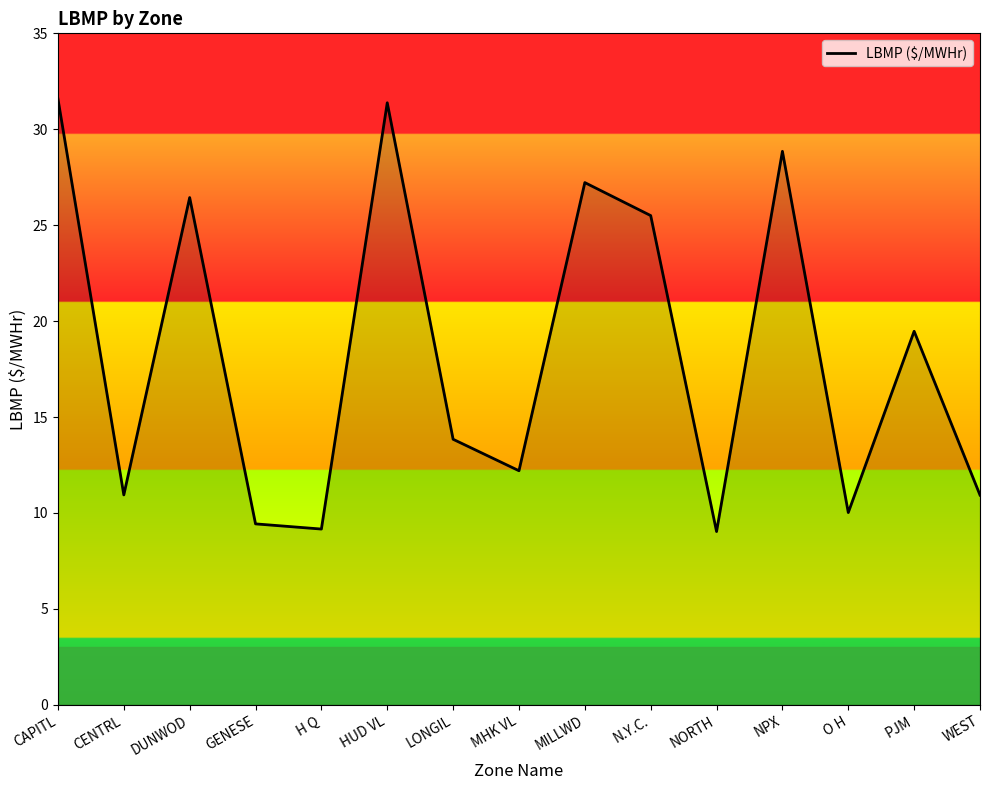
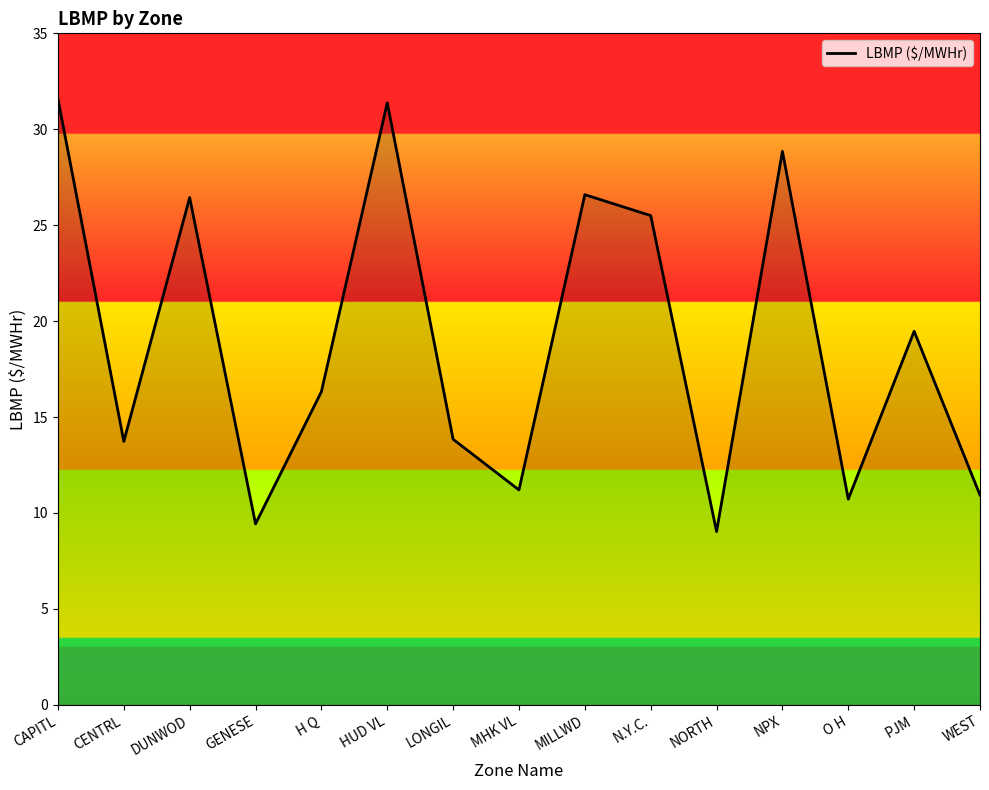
  {
    "CAPITL": 31.6,
-   "CENTRL": 10.9,
+   "CENTRL": 13.7,
    "DUNWOD": 26.4,
    "GENESE": 9.4,
-   "H Q": 9.2,
+   "H Q": 16.3,
    "HUD VL": 31.4,
    "LONGIL": 13.8,
-   "MHK VL": 12.2,
-   "MILLWD": 27.2,
+   "MHK VL": 11.2,
+   "MILLWD": 26.6,
    "N.Y.C.": 25.5,
    "NORTH": 9.0,
    "NPX": 28.9,
-   "O H": 10.0,
+   "O H": 10.7,
    "PJM": 19.5,
    "WEST": 10.9
  }
